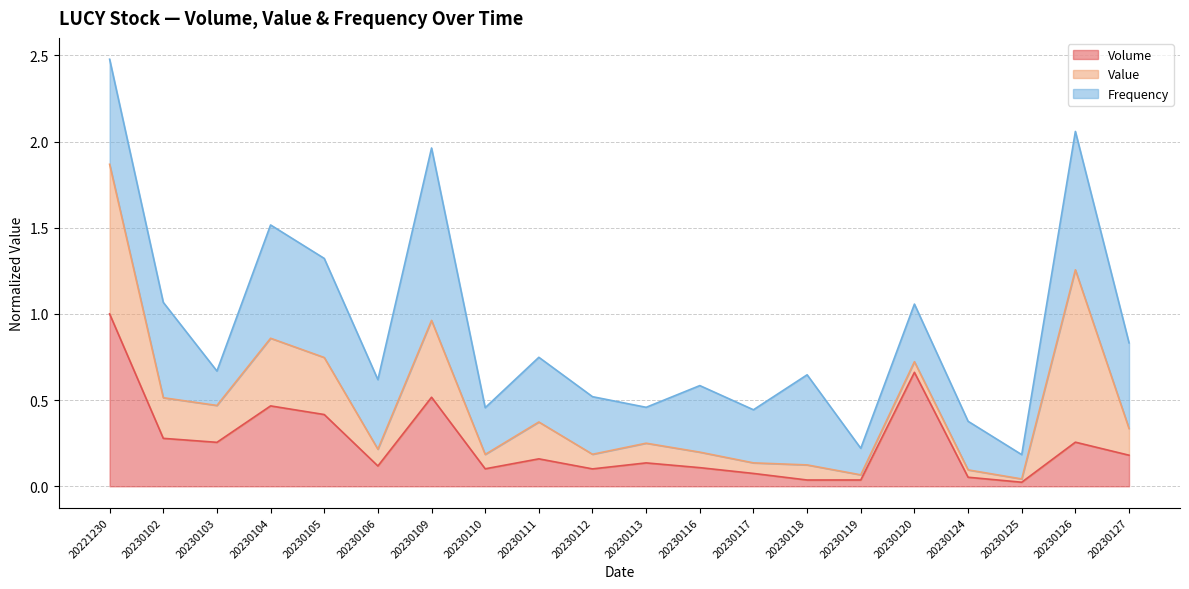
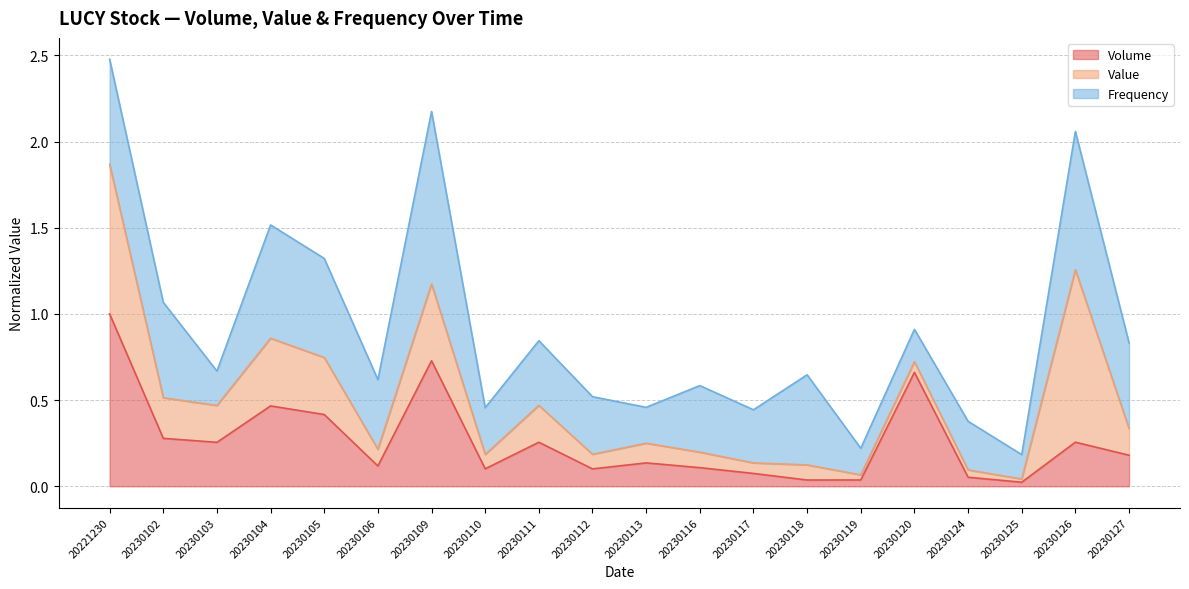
  {
    "Volume": {
      "20221230": 1.00,
      "20230102": 0.28,
      "20230103": 0.26,
      "20230104": 0.47,
      "20230105": 0.42,
      "20230106": 0.12,
-     "20230109": 0.52,
+     "20230109": 0.73,
      "20230110": 0.10,
-     "20230111": 0.16,
+     "20230111": 0.26,
      "20230112": 0.10,
      "20230113": 0.14,
      "20230116": 0.11,
      "20230117": 0.07,
      "20230118": 0.04,
      "20230119": 0.04,
      "20230120": 0.66,
      "20230124": 0.05,
      "20230125": 0.02,
      "20230126": 0.26,
      "20230127": 0.18
    },
    "Value": {
      "20221230": 0.87,
      "20230102": 0.24,
      "20230103": 0.21,
      "20230104": 0.39,
      "20230105": 0.33,
      "20230106": 0.10,
      "20230109": 0.45,
      "20230110": 0.08,
      "20230111": 0.21,
      "20230112": 0.08,
      "20230113": 0.11,
      "20230116": 0.09,
      "20230117": 0.06,
      "20230118": 0.09,
      "20230119": 0.03,
      "20230120": 0.06,
      "20230124": 0.04,
      "20230125": 0.02,
      "20230126": 1.00,
      "20230127": 0.15
    },
    "Frequency": {
      "20221230": 0.61,
      "20230102": 0.55,
      "20230103": 0.20,
      "20230104": 0.66,
      "20230105": 0.57,
      "20230106": 0.40,
      "20230109": 1.00,
      "20230110": 0.27,
      "20230111": 0.38,
      "20230112": 0.33,
      "20230113": 0.21,
      "20230116": 0.39,
      "20230117": 0.31,
      "20230118": 0.52,
      "20230119": 0.15,
-     "20230120": 0.33,
+     "20230120": 0.19,
      "20230124": 0.28,
      "20230125": 0.14,
      "20230126": 0.80,
      "20230127": 0.50
    }
  }
